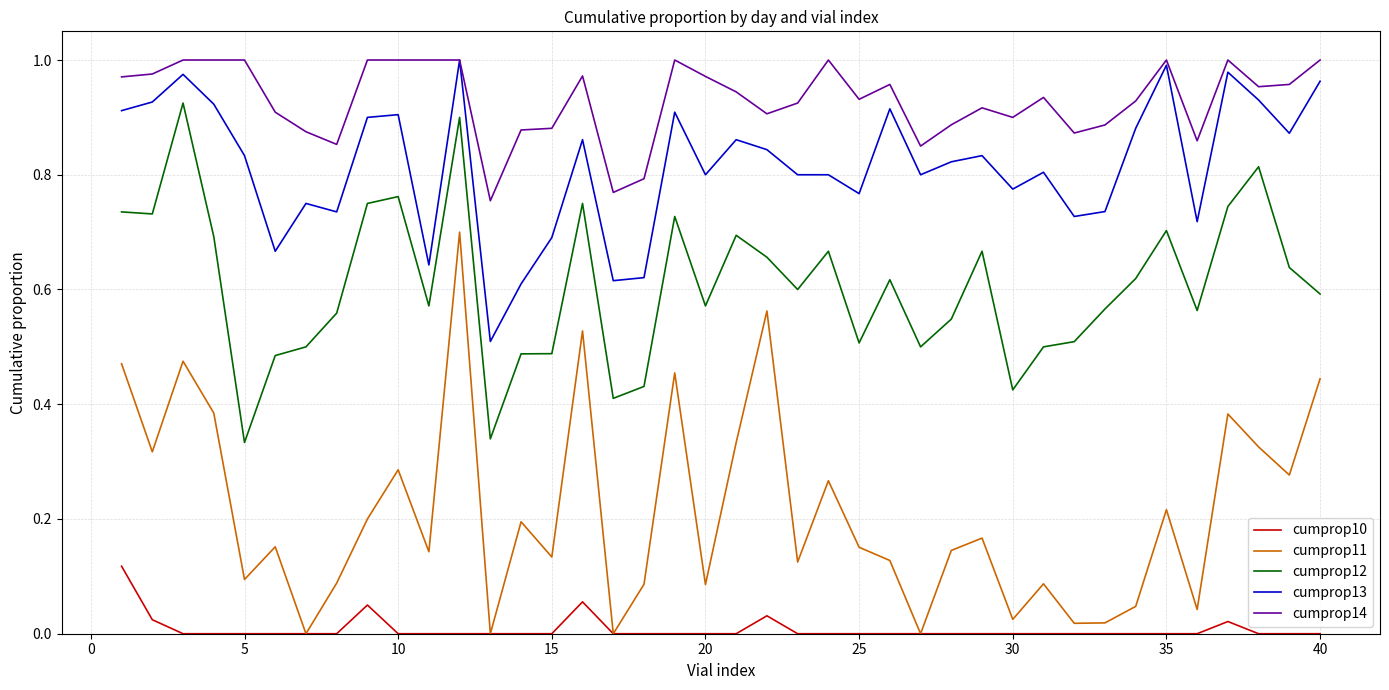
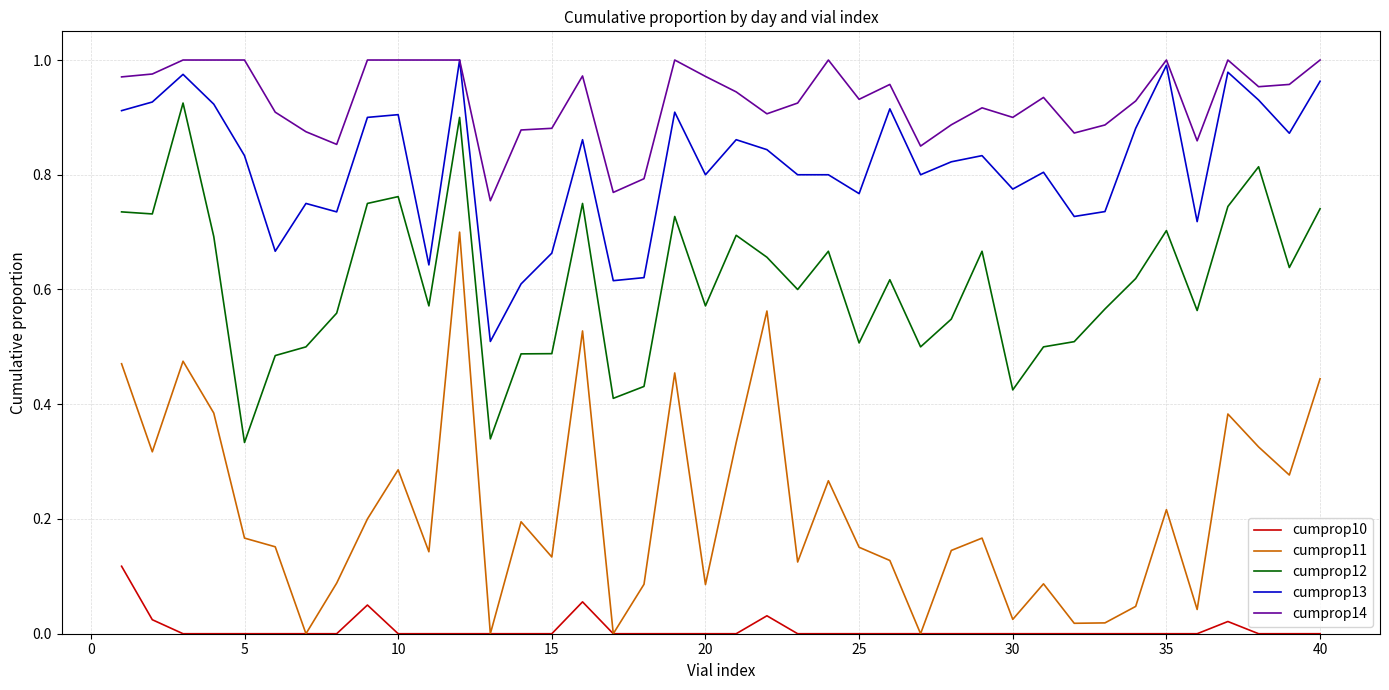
  {
    "cumprop10": {
      "5": 0.00,
      "10": 0.00,
      "15": 0.00,
      "20": 0.00,
      "25": 0.00,
      "30": 0.00,
      "35": 0.00,
      "40": 0.00
    },
    "cumprop11": {
-     "5": 0.09,
+     "5": 0.17,
      "10": 0.29,
      "15": 0.13,
      "20": 0.09,
      "25": 0.15,
      "30": 0.03,
      "35": 0.22,
      "40": 0.44
    },
    "cumprop12": {
      "5": 0.33,
      "10": 0.76,
      "15": 0.49,
      "20": 0.57,
      "25": 0.51,
      "30": 0.43,
      "35": 0.70,
-     "40": 0.59
+     "40": 0.74
    },
    "cumprop13": {
      "5": 0.83,
      "10": 0.90,
-     "15": 0.69,
+     "15": 0.66,
      "20": 0.80,
      "25": 0.77,
      "30": 0.78,
      "35": 0.99,
      "40": 0.96
    },
    "cumprop14": {
      "5": 1.00,
      "10": 1.00,
      "15": 0.88,
      "20": 0.97,
      "25": 0.93,
      "30": 0.90,
      "35": 1.00,
      "40": 1.00
    }
  }
